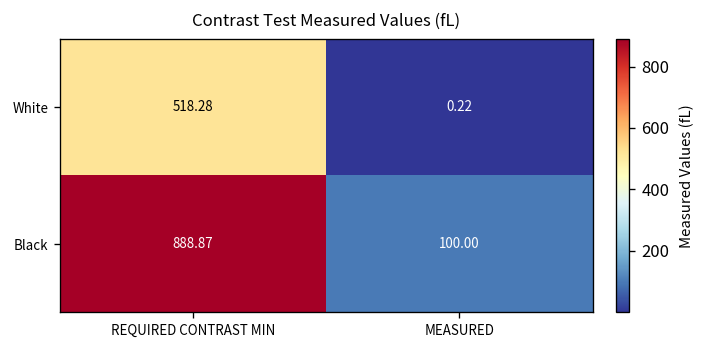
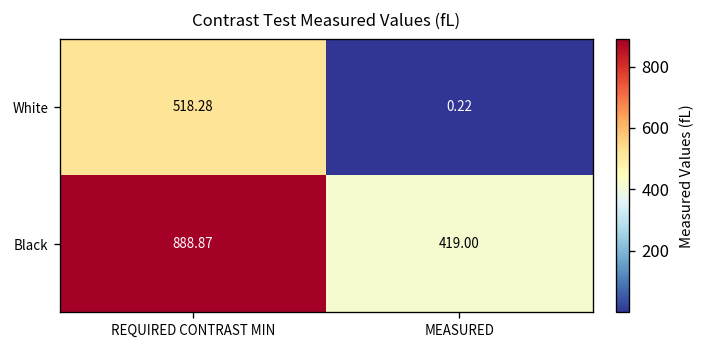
  {
    "White": {
      "REQUIRED CONTRAST MIN": 518.28,
      "MEASURED": 0.22
    },
    "Black": {
      "REQUIRED CONTRAST MIN": 888.87,
-     "MEASURED": 100.00
+     "MEASURED": 419.00
    }
  }
